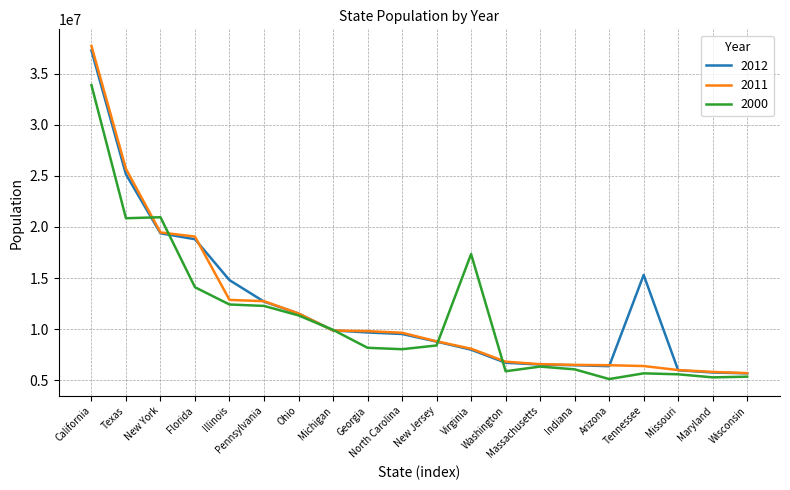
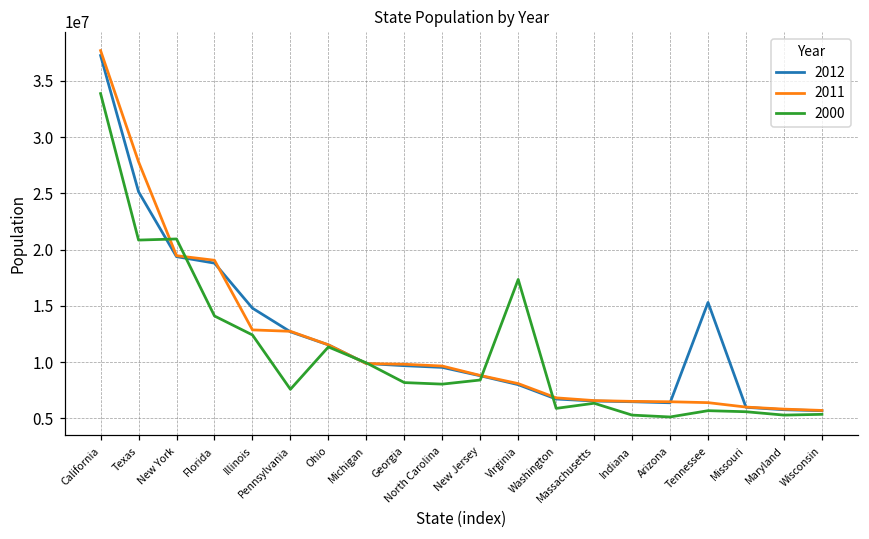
  {
    "2012": {
      "California": 37300000,
      "Texas": 25100000,
      "Florida": 18800000,
      "Illinois": 14800000,
      "Tennessee": 15300000
    },
    "2011": {
      "California": 37700000,
-     "Texas": 25700000,
+     "Texas": 27800000,
      "Florida": 19100000,
      "Illinois": 12900000,
      "Tennessee": 6400000
    },
    "2000": {
      "California": 33900000,
      "Texas": 20900000,
      "New York": 21000000,
      "Florida": 14100000,
      "Illinois": 12400000,
-     "Pennsylvania": 12300000,
+     "Pennsylvania": 7600000,
      "Georgia": 8200000,
      "North Carolina": 8000000,
      "New Jersey": 8400000,
      "Virginia": 17400000,
      "Washington": 5900000,
-     "Indiana": 6100000,
+     "Indiana": 5300000,
      "Arizona": 5100000,
      "Tennessee": 5700000,
      "Missouri": 5600000,
      "Maryland": 5300000,
      "Wisconsin": 5400000
    }
  }
